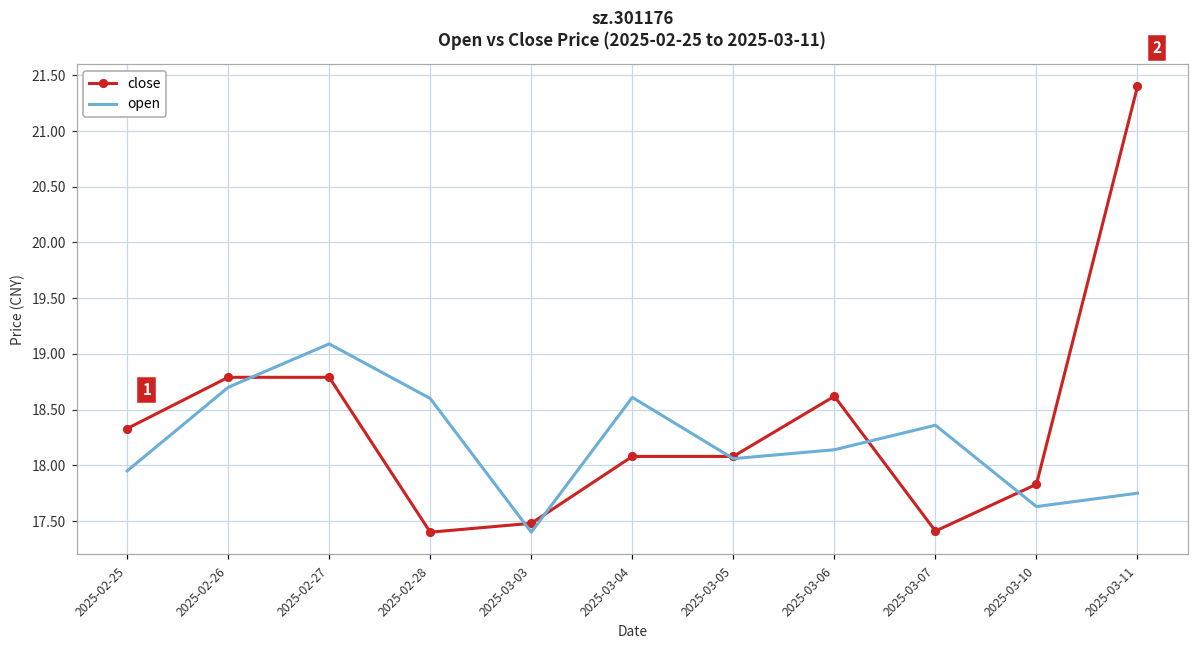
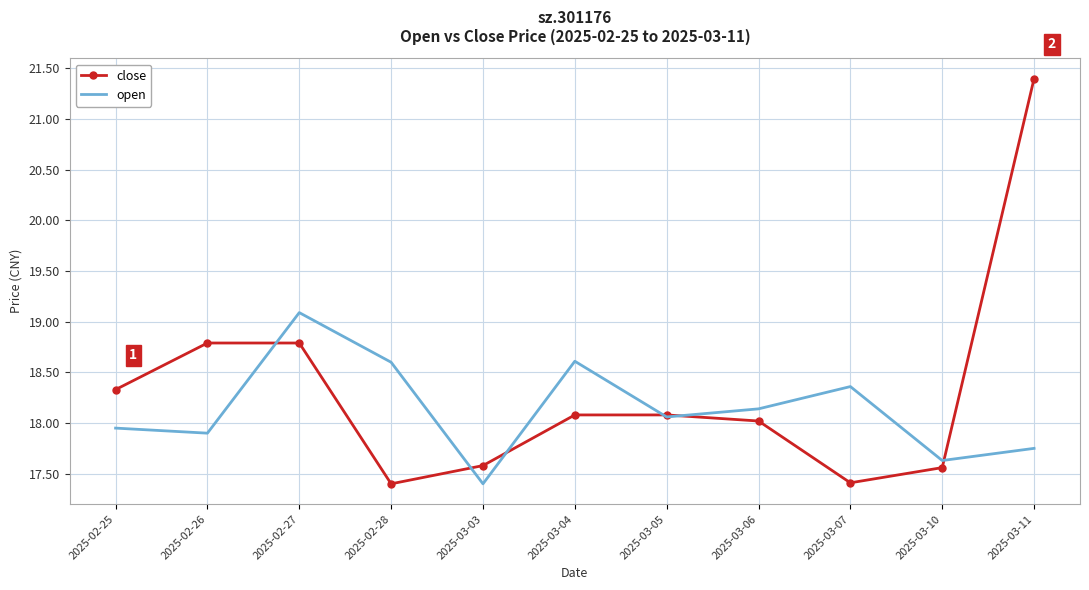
  {
    "close": {
      "2025-02-25": 18.33,
      "2025-02-26": 18.79,
      "2025-02-27": 18.79,
      "2025-02-28": 17.40,
-     "2025-03-03": 17.48,
+     "2025-03-03": 17.58,
      "2025-03-04": 18.08,
-     "2025-03-06": 18.62,
+     "2025-03-06": 18.02,
      "2025-03-07": 17.41,
-     "2025-03-10": 17.83,
+     "2025-03-10": 17.56,
      "2025-03-11": 21.40
    },
    "open": {
      "2025-02-25": 17.95,
-     "2025-02-26": 18.7,
+     "2025-02-26": 17.9,
      "2025-02-27": 19.1,
      "2025-02-28": 18.6,
      "2025-03-03": 17.4,
      "2025-03-04": 18.6,
      "2025-03-06": 18.14,
      "2025-03-07": 18.36,
      "2025-03-10": 17.63,
      "2025-03-11": 17.75
    }
  }
